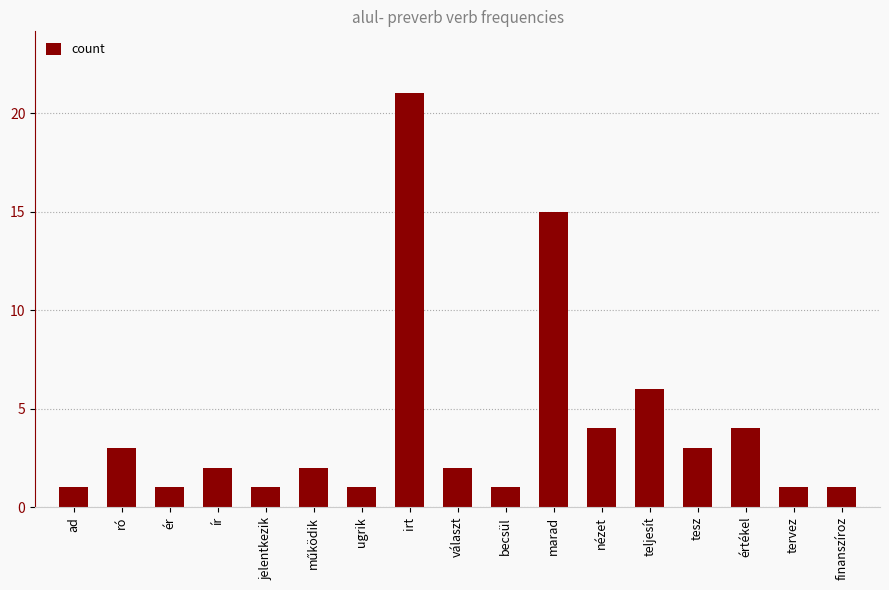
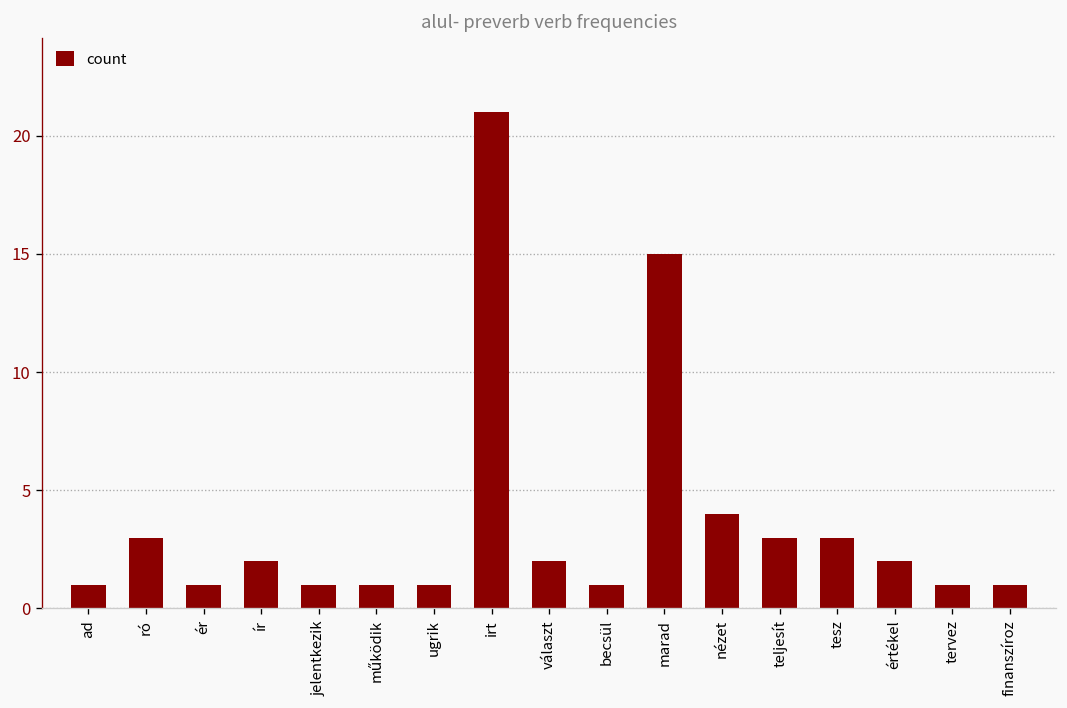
  {
    "ad": 1,
    "ró": 3,
    "ér": 1,
    "ír": 2,
    "jelentkezik": 1,
-   "működik": 2,
+   "működik": 1,
    "ugrik": 1,
    "irt": 21,
    "választ": 2,
    "becsül": 1,
    "marad": 15,
    "nézet": 4,
-   "teljesít": 6,
+   "teljesít": 3,
    "tesz": 3,
-   "értékel": 4,
+   "értékel": 2,
    "tervez": 1,
    "finanszíroz": 1
  }
